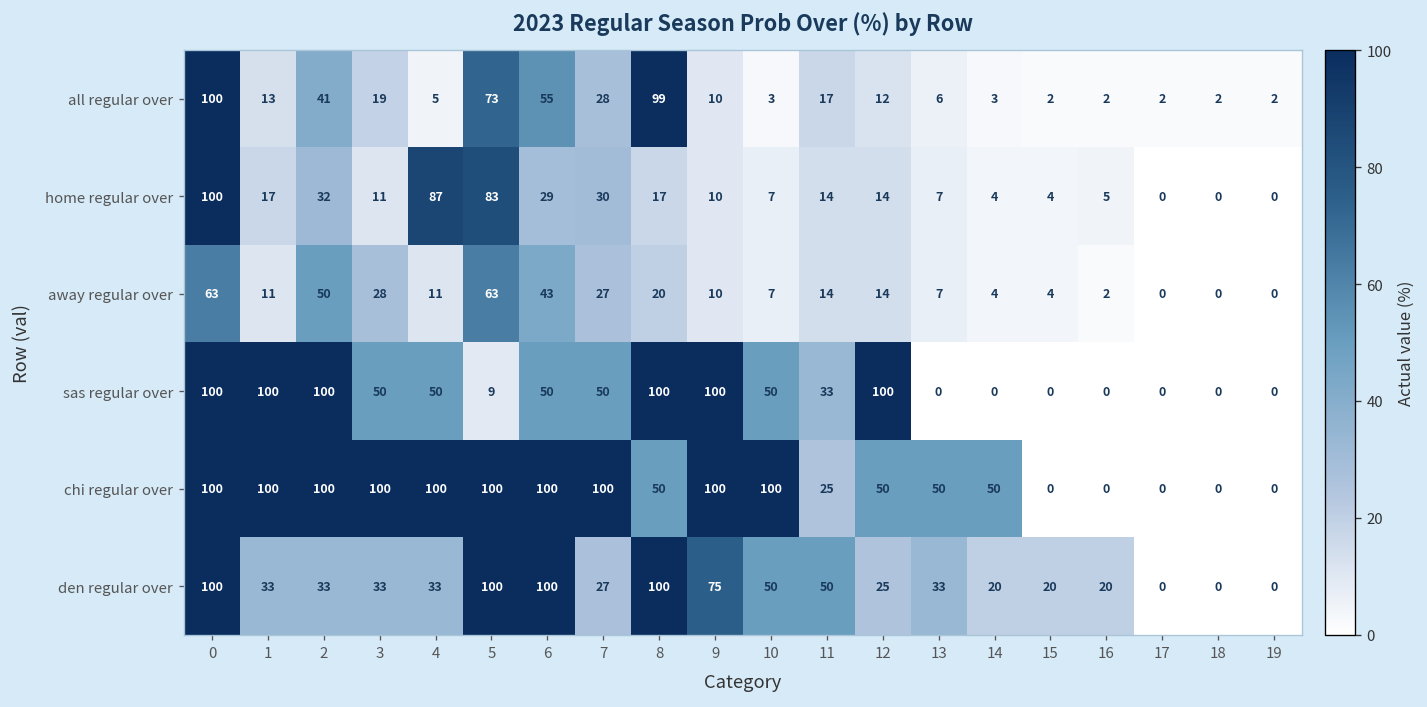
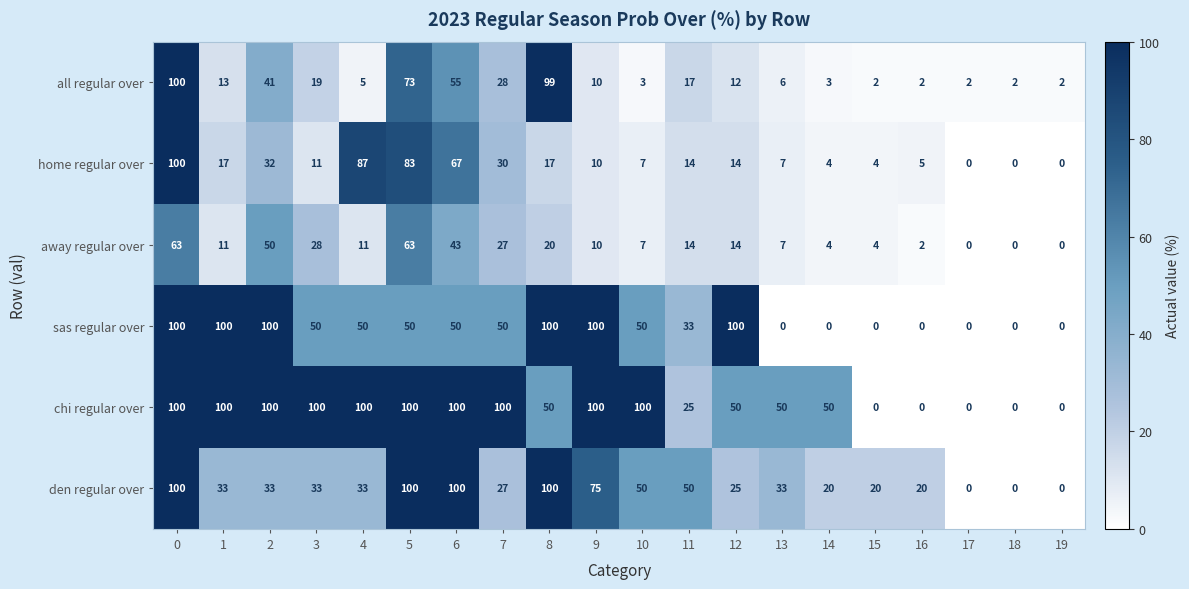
  {
    "all regular over": {
      "0": 100,
      "1": 13,
      "2": 41,
      "3": 19,
      "4": 5,
      "5": 73,
      "6": 55,
      "7": 28,
      "8": 99,
      "9": 10,
      "10": 3,
      "11": 17,
      "12": 12,
      "13": 6,
      "14": 3,
      "15": 2,
      "16": 2,
      "17": 2,
      "18": 2,
      "19": 2
    },
    "home regular over": {
      "0": 100,
      "1": 17,
      "2": 32,
      "3": 11,
      "4": 87,
      "5": 83,
-     "6": 29,
+     "6": 67,
      "7": 30,
      "8": 17,
      "9": 10,
      "10": 7,
      "11": 14,
      "12": 14,
      "13": 7,
      "14": 4,
      "15": 4,
      "16": 5,
      "17": 0,
      "18": 0,
      "19": 0
    },
    "away regular over": {
      "0": 63,
      "1": 11,
      "2": 50,
      "3": 28,
      "4": 11,
      "5": 63,
      "6": 43,
      "7": 27,
      "8": 20,
      "9": 10,
      "10": 7,
      "11": 14,
      "12": 14,
      "13": 7,
      "14": 4,
      "15": 4,
      "16": 2,
      "17": 0,
      "18": 0,
      "19": 0
    },
    "sas regular over": {
      "0": 100,
      "1": 100,
      "2": 100,
      "3": 50,
      "4": 50,
-     "5": 9,
+     "5": 50,
      "6": 50,
      "7": 50,
      "8": 100,
      "9": 100,
      "10": 50,
      "11": 33,
      "12": 100,
      "13": 0,
      "14": 0,
      "15": 0,
      "16": 0,
      "17": 0,
      "18": 0,
      "19": 0
    },
    "chi regular over": {
      "0": 100,
      "1": 100,
      "2": 100,
      "3": 100,
      "4": 100,
      "5": 100,
      "6": 100,
      "7": 100,
      "8": 50,
      "9": 100,
      "10": 100,
      "11": 25,
      "12": 50,
      "13": 50,
      "14": 50,
      "15": 0,
      "16": 0,
      "17": 0,
      "18": 0,
      "19": 0
    },
    "den regular over": {
      "0": 100,
      "1": 33,
      "2": 33,
      "3": 33,
      "4": 33,
      "5": 100,
      "6": 100,
      "7": 27,
      "8": 100,
      "9": 75,
      "10": 50,
      "11": 50,
      "12": 25,
      "13": 33,
      "14": 20,
      "15": 20,
      "16": 20,
      "17": 0,
      "18": 0,
      "19": 0
    }
  }
